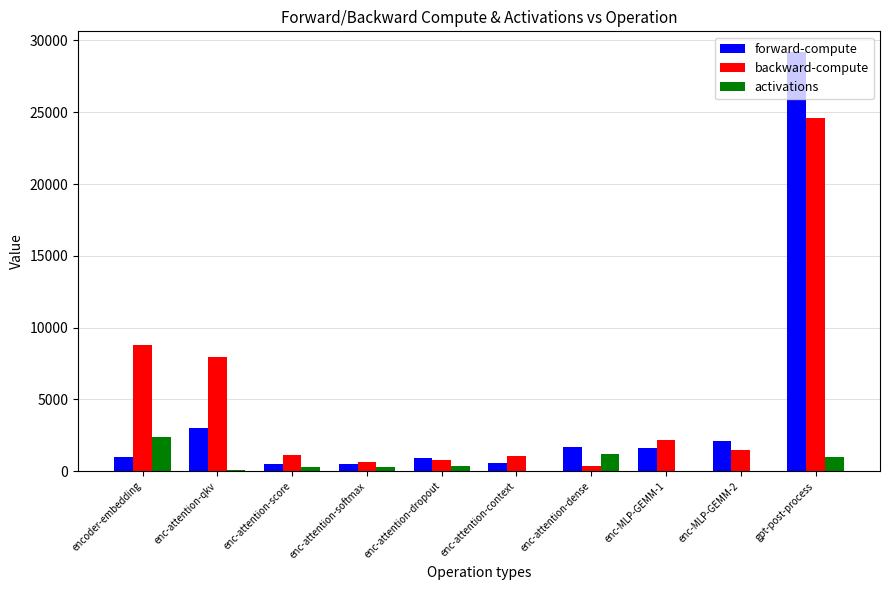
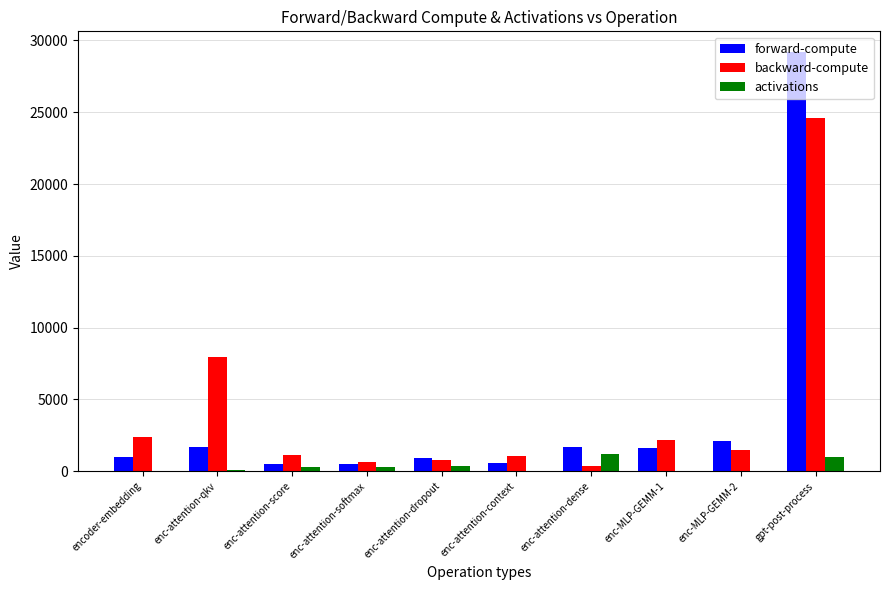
  {
    "forward-compute": {
      "encoder-embedding": 1000,
-     "enc-attention-qkv": 3000,
+     "enc-attention-qkv": 1700,
      "enc-attention-score": 500,
      "enc-attention-softmax": 500,
      "enc-attention-dropout": 900,
      "enc-attention-context": 500,
      "enc-attention-dense": 1700,
      "enc-MLP-GEMM-1": 1600,
      "enc-MLP-GEMM-2": 2100
    },
    "backward-compute": {
-     "encoder-embedding": 8800,
+     "encoder-embedding": 2400,
      "enc-attention-qkv": 8000,
      "enc-attention-score": 1100,
      "enc-attention-softmax": 600,
      "enc-attention-dropout": 800,
      "enc-attention-context": 1000,
      "enc-attention-dense": 400,
      "enc-MLP-GEMM-1": 2200,
      "enc-MLP-GEMM-2": 1400,
      "gpt-post-process": 24600
    },
    "activations": {
-     "encoder-embedding": 2400,
+     "encoder-embedding": 0,
      "enc-attention-score": 300,
      "enc-attention-softmax": 300,
      "enc-attention-dropout": 400,
      "enc-attention-dense": 1200,
      "gpt-post-process": 1000
    }
  }
